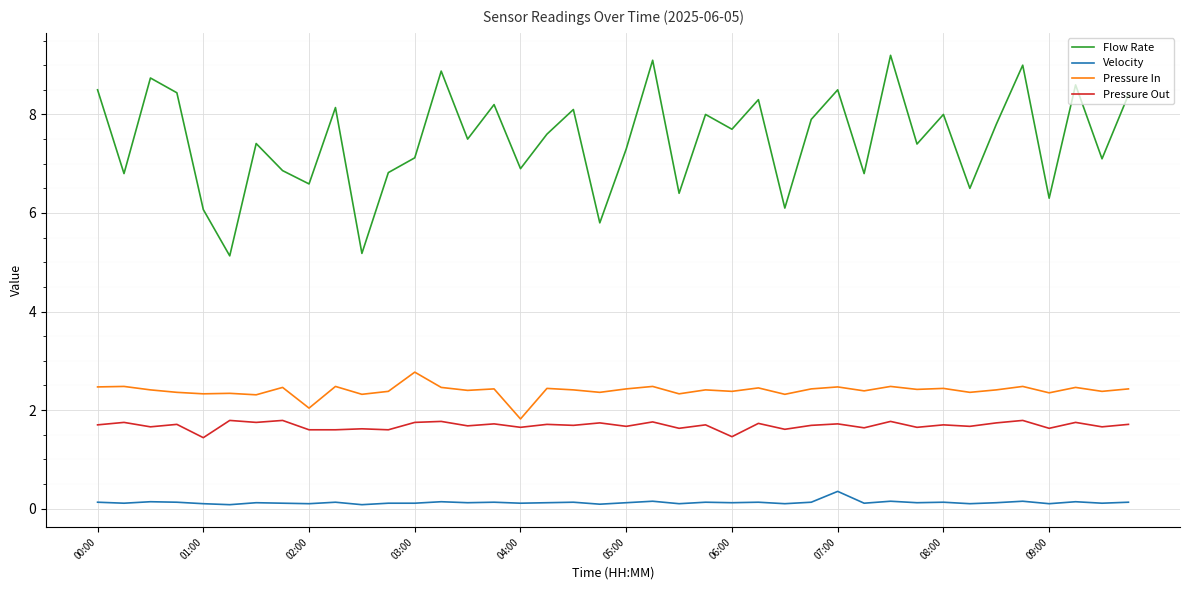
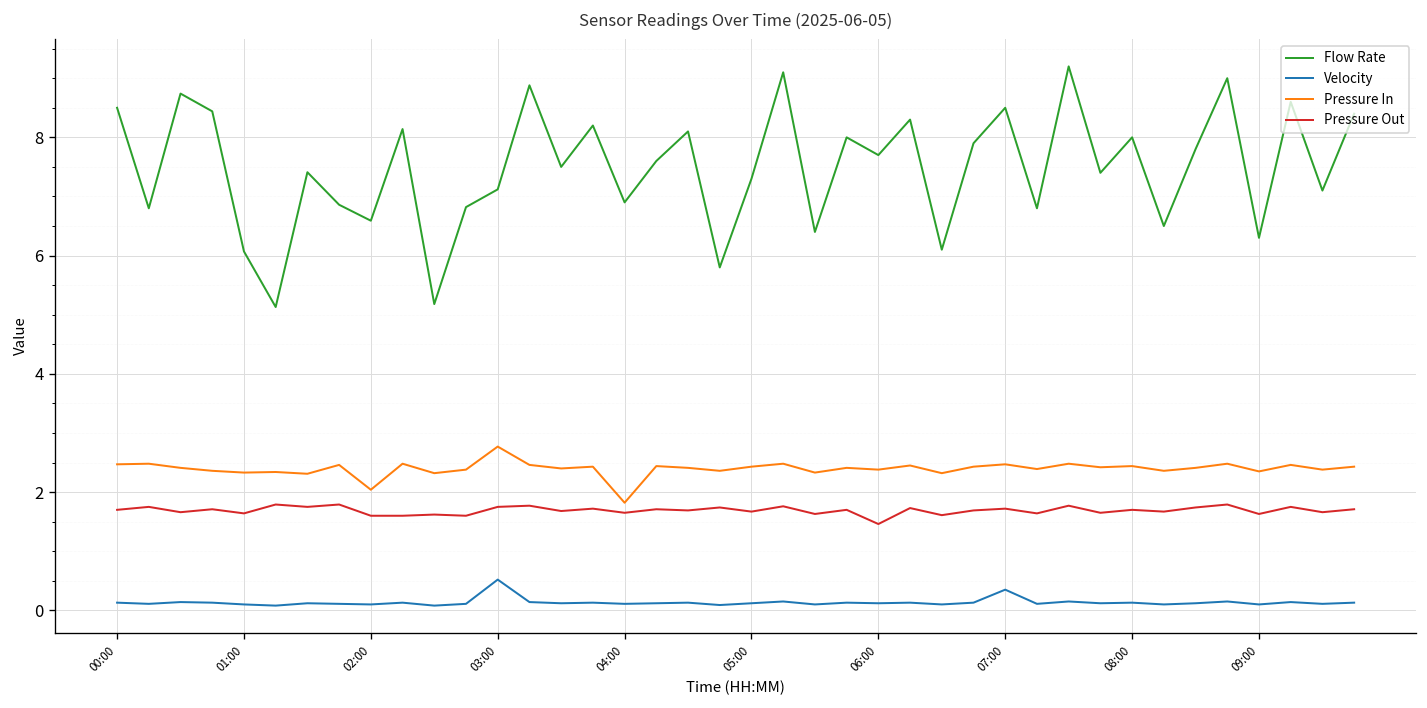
  {
    "Flow Rate": {
      "00:00": 8.5,
      "01:00": 6.1,
      "02:00": 6.6,
      "03:00": 7.1,
      "04:00": 6.9,
      "05:00": 7.3,
      "06:00": 7.7,
      "07:00": 8.5,
      "08:00": 8.0,
      "09:00": 6.3
    },
    "Velocity": {
      "00:00": 0.1,
      "01:00": 0.1,
      "02:00": 0.1,
-     "03:00": 0.1,
+     "03:00": 0.5,
      "04:00": 0.1,
      "05:00": 0.1,
      "06:00": 0.1,
      "07:00": 0.4,
      "08:00": 0.1,
      "09:00": 0.1
    },
    "Pressure In": {
      "00:00": 2.5,
      "01:00": 2.3,
      "02:00": 2.0,
      "03:00": 2.8,
      "04:00": 1.8,
      "05:00": 2.4,
      "06:00": 2.4,
      "07:00": 2.5,
      "08:00": 2.4,
      "09:00": 2.4
    },
    "Pressure Out": {
      "00:00": 1.7,
-     "01:00": 1.4,
+     "01:00": 1.6,
      "02:00": 1.6,
      "03:00": 1.8,
      "04:00": 1.7,
      "05:00": 1.7,
      "06:00": 1.5,
      "07:00": 1.7,
      "08:00": 1.7,
      "09:00": 1.6
    }
  }
